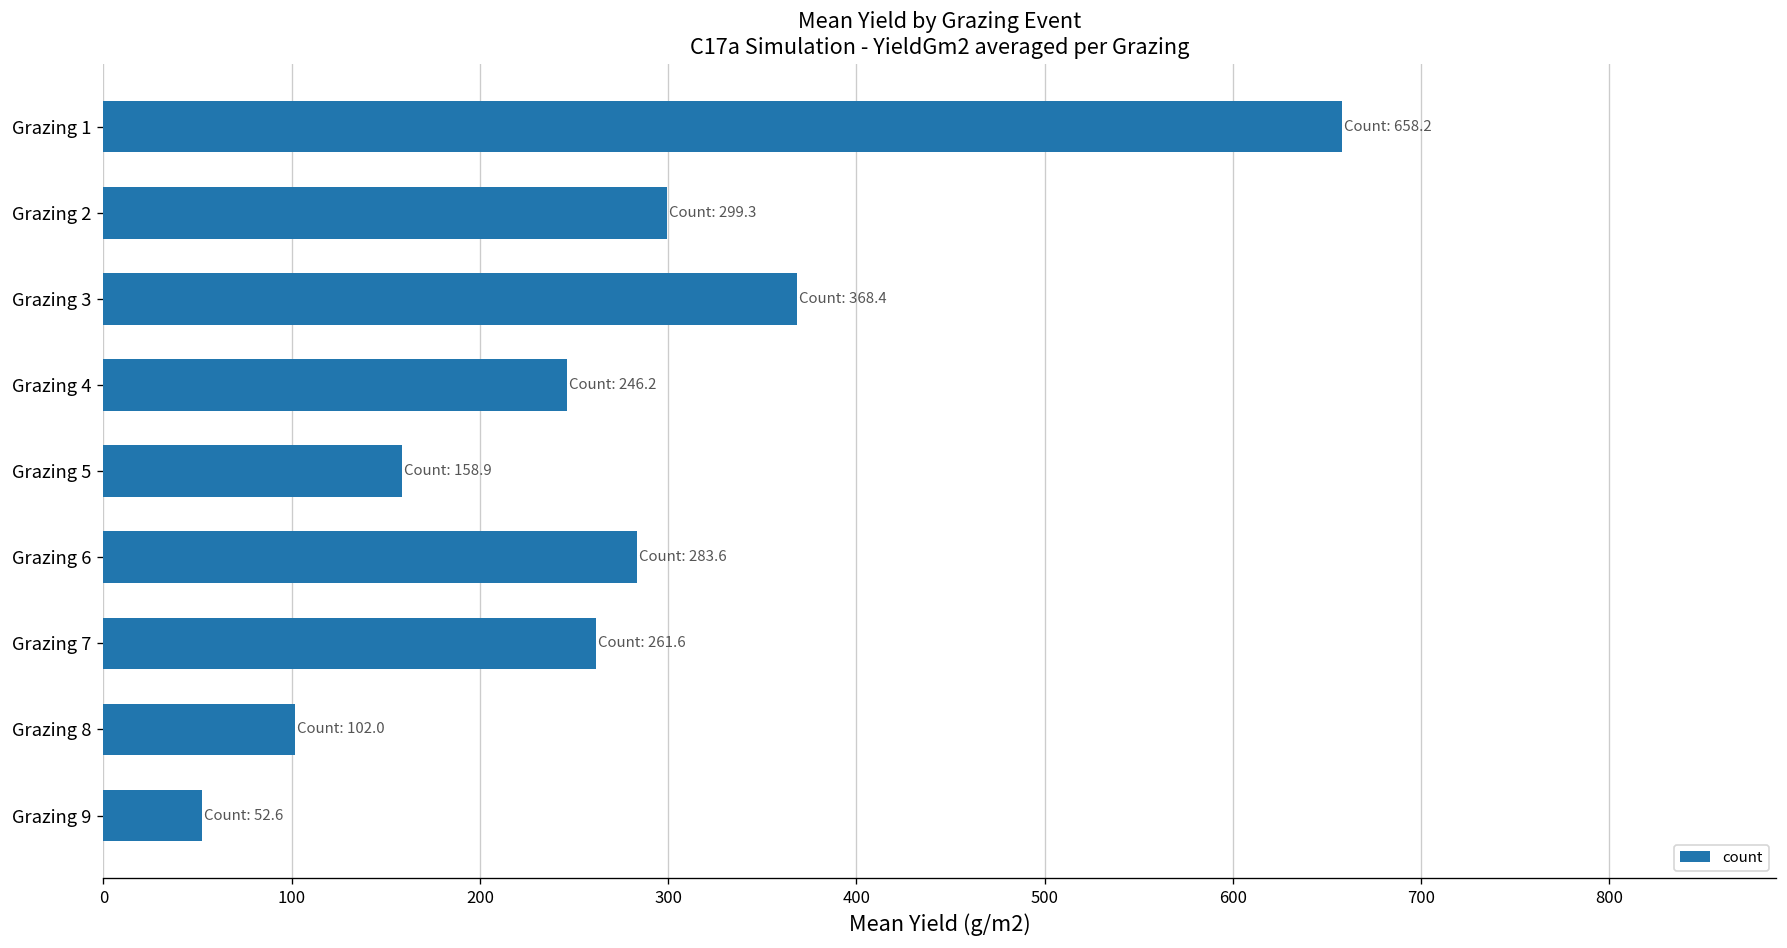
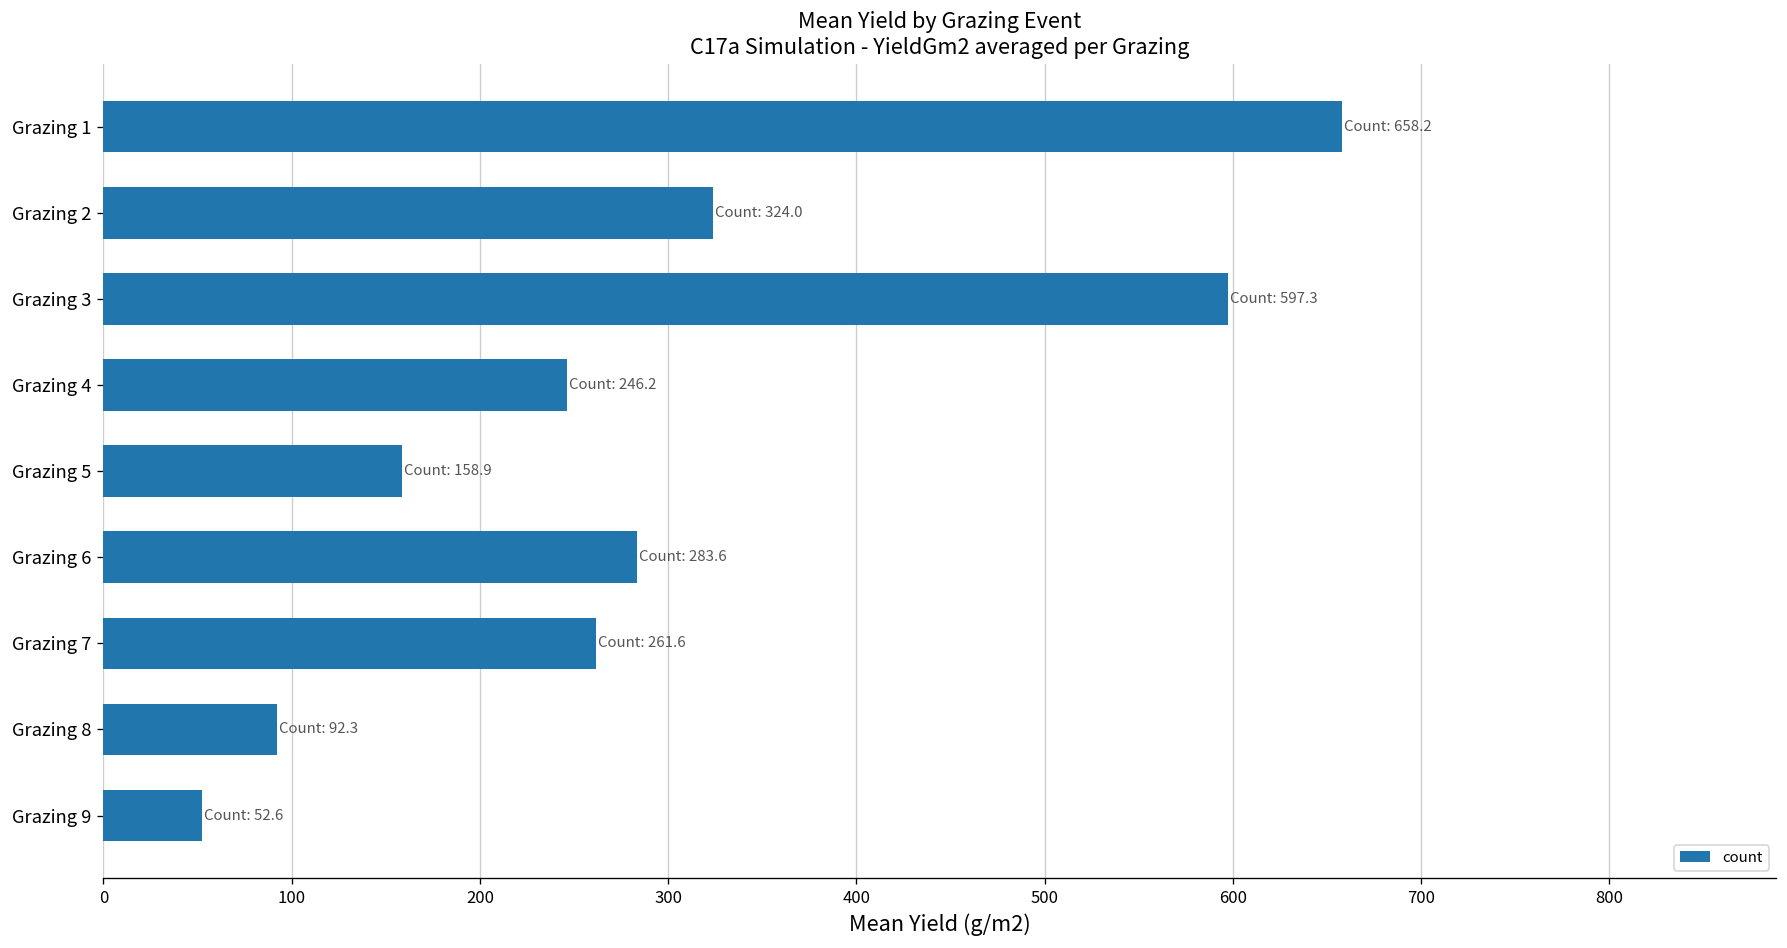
  {
    "Grazing 1": 658.2,
-   "Grazing 2": 299.3,
-   "Grazing 3": 368.4,
+   "Grazing 2": 324.0,
+   "Grazing 3": 597.3,
    "Grazing 4": 246.2,
    "Grazing 5": 158.9,
    "Grazing 6": 283.6,
    "Grazing 7": 261.6,
-   "Grazing 8": 102.0,
+   "Grazing 8": 92.3,
    "Grazing 9": 52.6
  }
